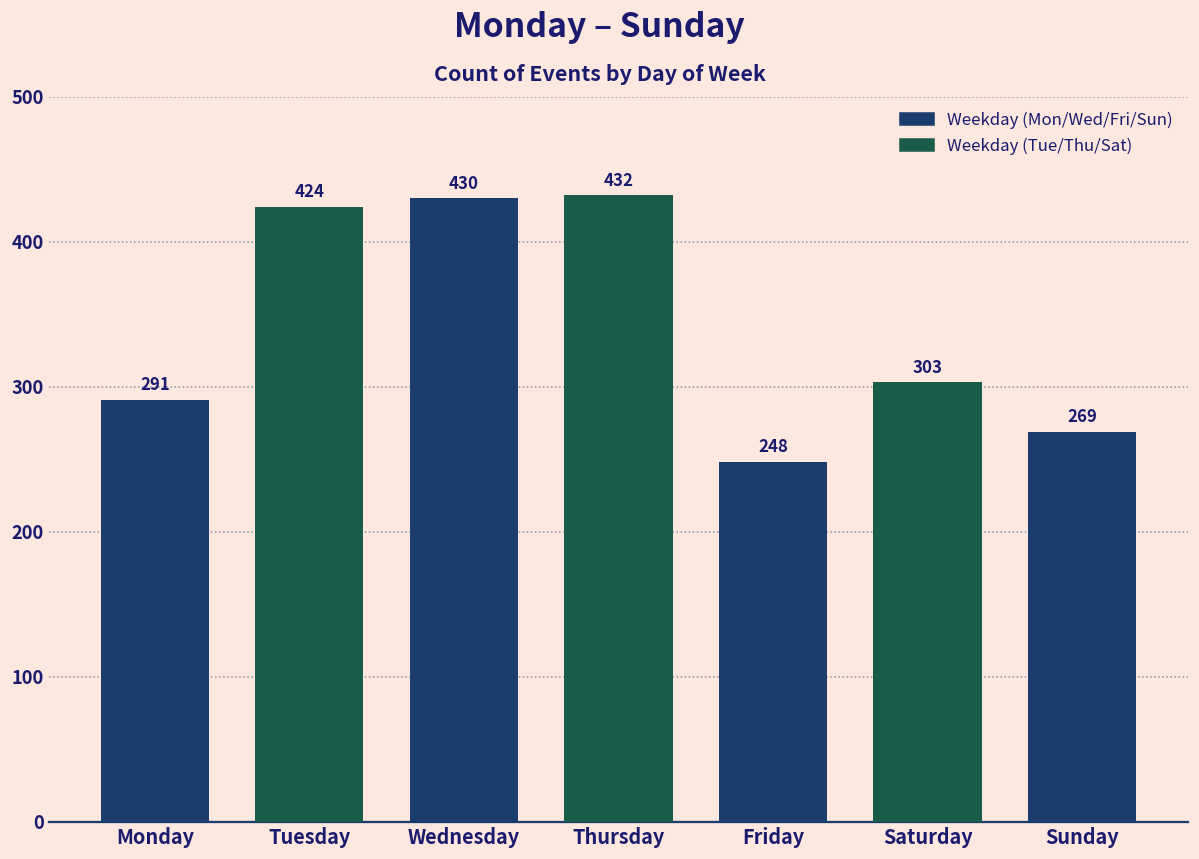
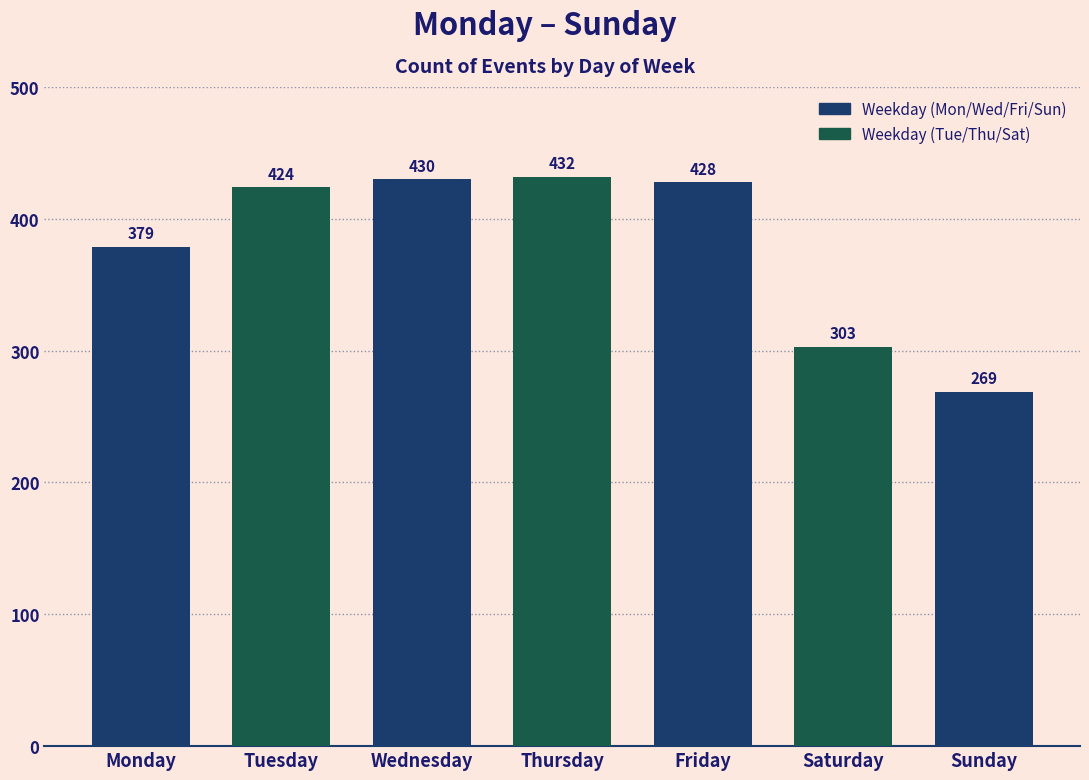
  {
-   "Monday": 291,
+   "Monday": 379,
    "Tuesday": 424,
    "Wednesday": 430,
    "Thursday": 432,
-   "Friday": 248,
+   "Friday": 428,
    "Saturday": 303,
    "Sunday": 269
  }
